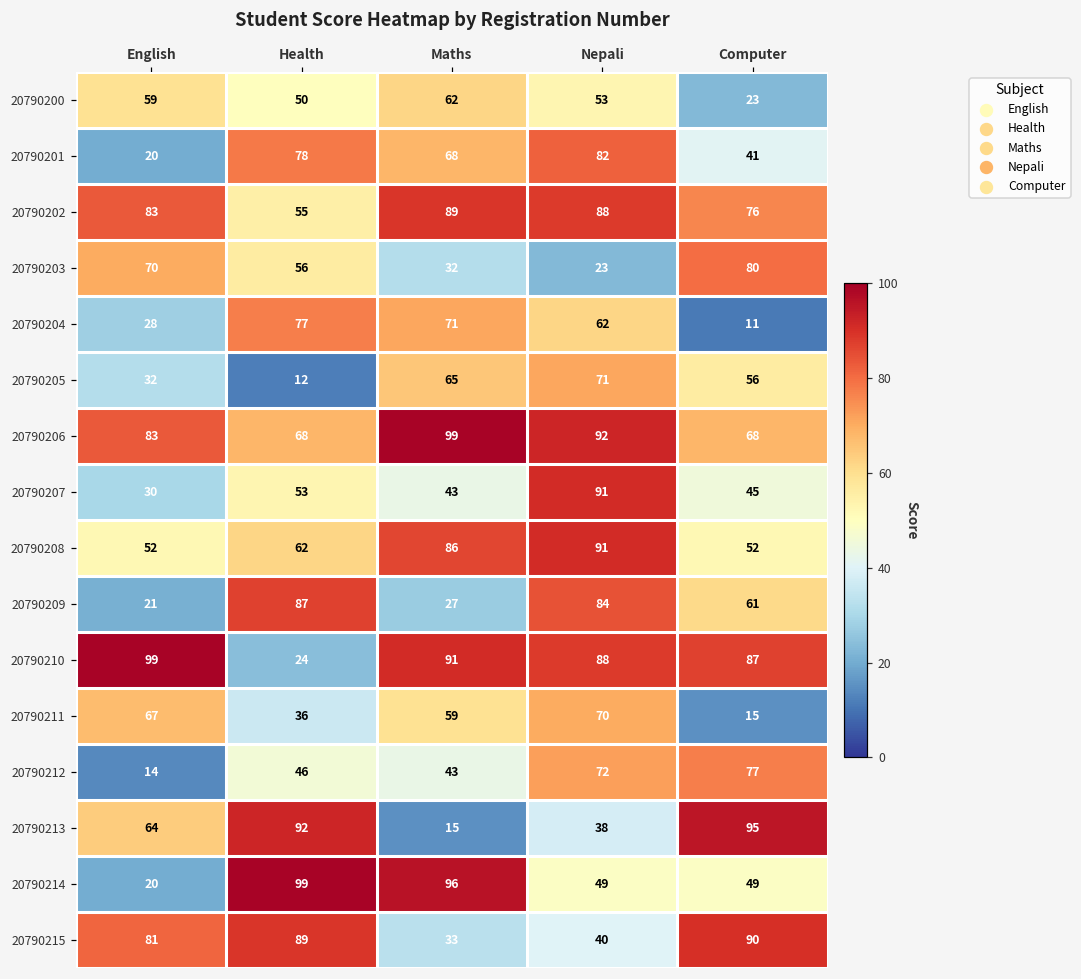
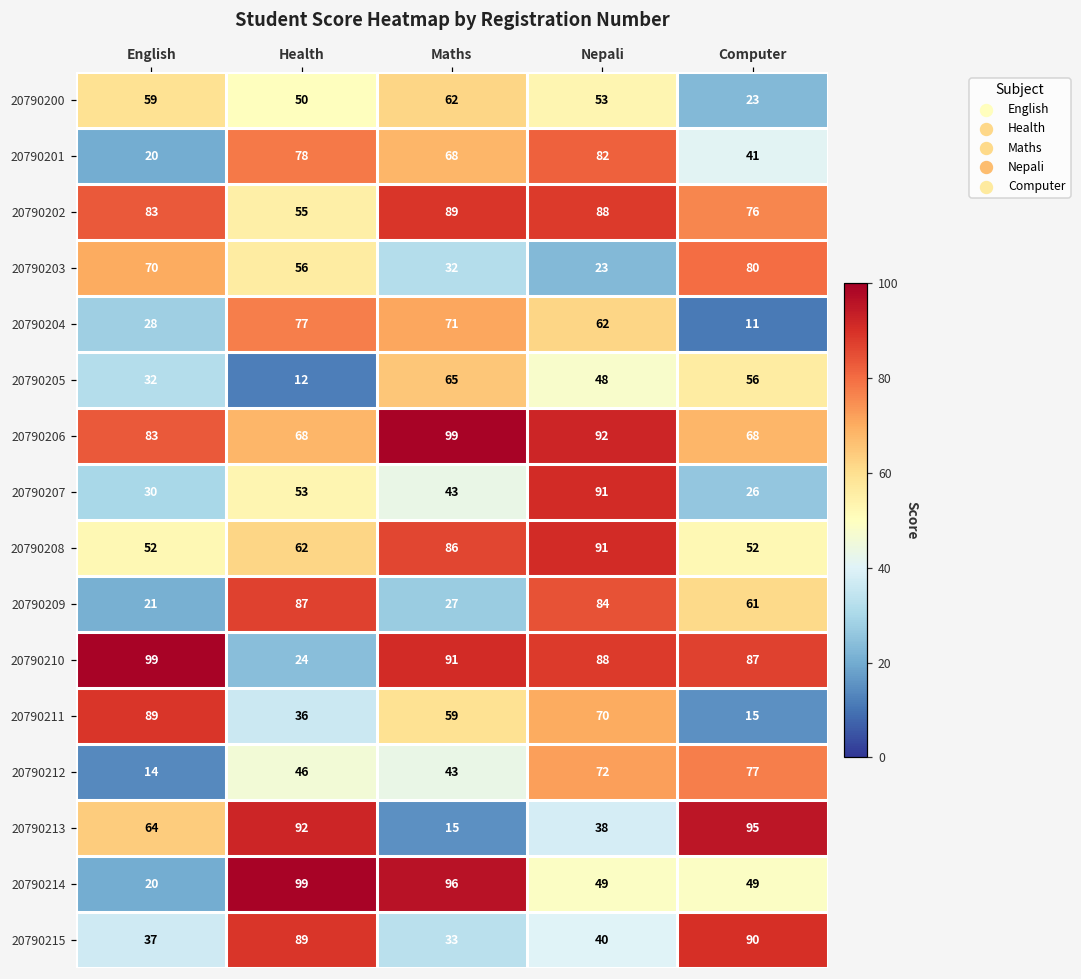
  {
    "20790200": {
      "English": 59,
      "Health": 50,
      "Maths": 62,
      "Nepali": 53,
      "Computer": 23
    },
    "20790201": {
      "English": 20,
      "Health": 78,
      "Maths": 68,
      "Nepali": 82,
      "Computer": 41
    },
    "20790202": {
      "English": 83,
      "Health": 55,
      "Maths": 89,
      "Nepali": 88,
      "Computer": 76
    },
    "20790203": {
      "English": 70,
      "Health": 56,
      "Maths": 32,
      "Nepali": 23,
      "Computer": 80
    },
    "20790204": {
      "English": 28,
      "Health": 77,
      "Maths": 71,
      "Nepali": 62,
      "Computer": 11
    },
    "20790205": {
      "English": 32,
      "Health": 12,
      "Maths": 65,
-     "Nepali": 71,
+     "Nepali": 48,
      "Computer": 56
    },
    "20790206": {
      "English": 83,
      "Health": 68,
      "Maths": 99,
      "Nepali": 92,
      "Computer": 68
    },
    "20790207": {
      "English": 30,
      "Health": 53,
      "Maths": 43,
      "Nepali": 91,
-     "Computer": 45
+     "Computer": 26
    },
    "20790208": {
      "English": 52,
      "Health": 62,
      "Maths": 86,
      "Nepali": 91,
      "Computer": 52
    },
    "20790209": {
      "English": 21,
      "Health": 87,
      "Maths": 27,
      "Nepali": 84,
      "Computer": 61
    },
    "20790210": {
      "English": 99,
      "Health": 24,
      "Maths": 91,
      "Nepali": 88,
      "Computer": 87
    },
    "20790211": {
-     "English": 67,
+     "English": 89,
      "Health": 36,
      "Maths": 59,
      "Nepali": 70,
      "Computer": 15
    },
    "20790212": {
      "English": 14,
      "Health": 46,
      "Maths": 43,
      "Nepali": 72,
      "Computer": 77
    },
    "20790213": {
      "English": 64,
      "Health": 92,
      "Maths": 15,
      "Nepali": 38,
      "Computer": 95
    },
    "20790214": {
      "English": 20,
      "Health": 99,
      "Maths": 96,
      "Nepali": 49,
      "Computer": 49
    },
    "20790215": {
-     "English": 81,
+     "English": 37,
      "Health": 89,
      "Maths": 33,
      "Nepali": 40,
      "Computer": 90
    }
  }
